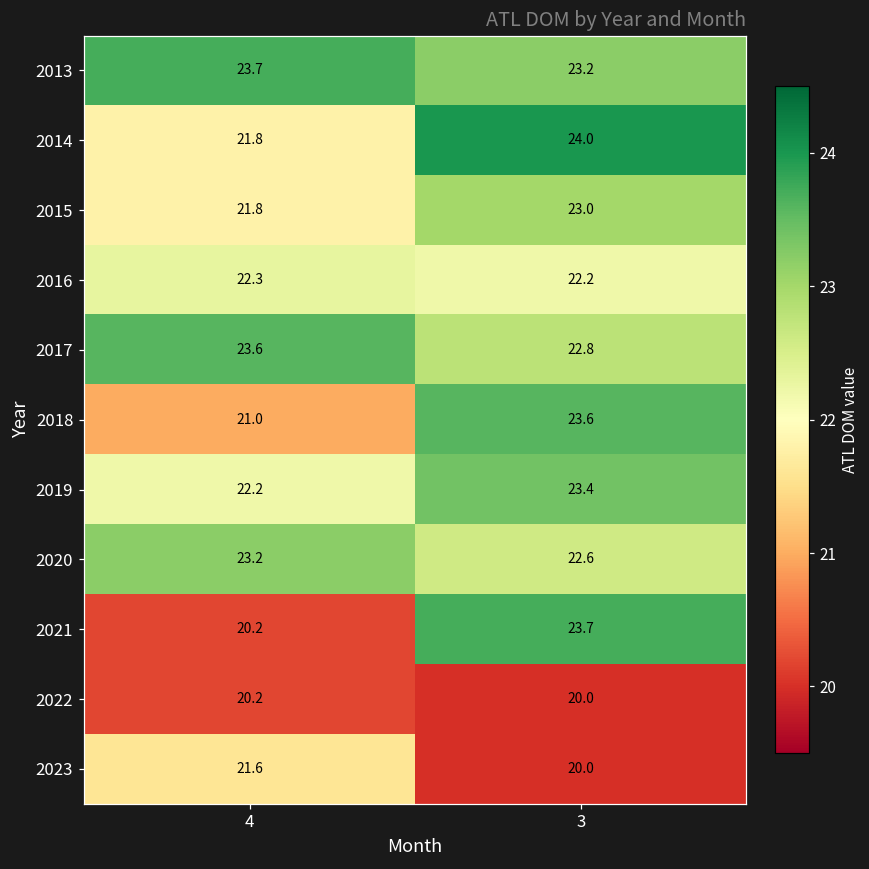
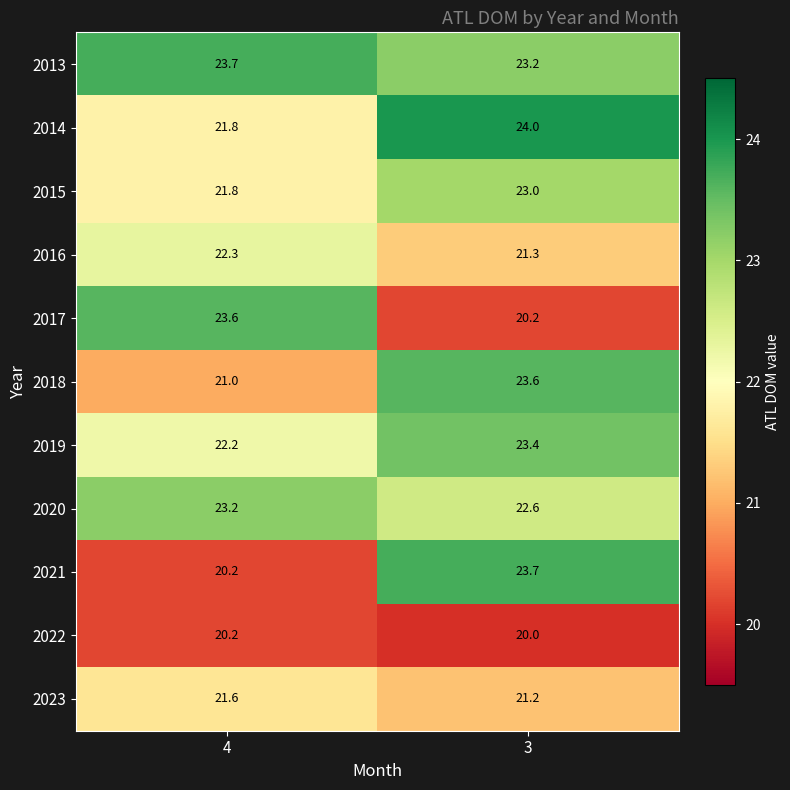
  {
    "2013": {
      "4": 23.7,
      "3": 23.2
    },
    "2014": {
      "4": 21.8,
      "3": 24.0
    },
    "2015": {
      "4": 21.8,
      "3": 23.0
    },
    "2016": {
      "4": 22.3,
-     "3": 22.2
+     "3": 21.3
    },
    "2017": {
      "4": 23.6,
-     "3": 22.8
+     "3": 20.2
    },
    "2018": {
      "4": 21.0,
      "3": 23.6
    },
    "2019": {
      "4": 22.2,
      "3": 23.4
    },
    "2020": {
      "4": 23.2,
      "3": 22.6
    },
    "2021": {
      "4": 20.2,
      "3": 23.7
    },
    "2022": {
      "4": 20.2,
      "3": 20.0
    },
    "2023": {
      "4": 21.6,
-     "3": 20.0
+     "3": 21.2
    }
  }
